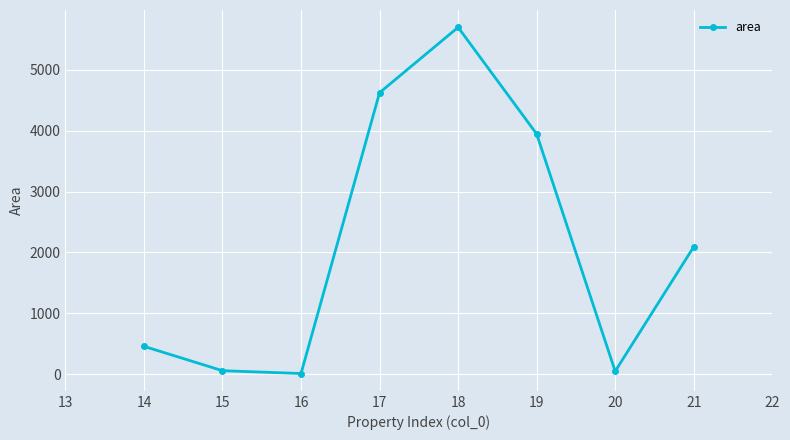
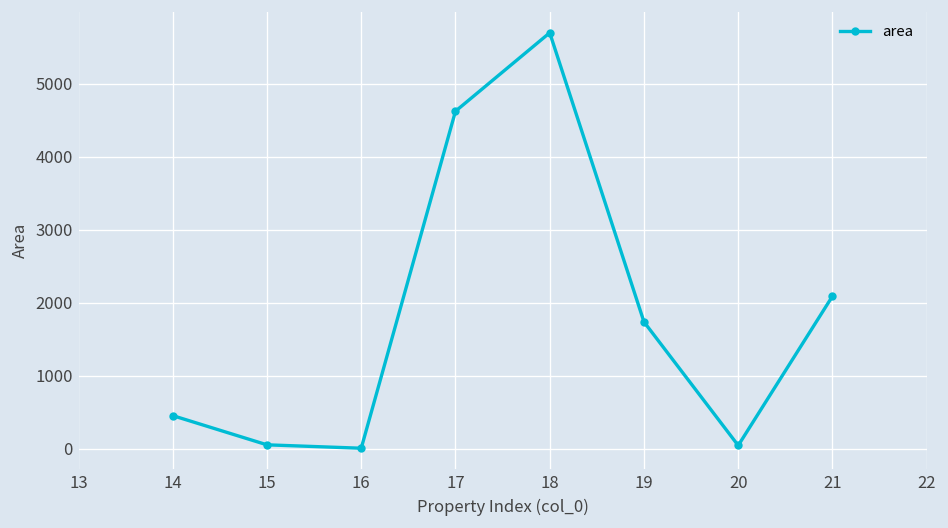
  {
    "14": 500,
    "15": 100,
    "16": 0,
    "17": 4600,
    "18": 5700,
-   "19": 3900,
+   "19": 1700,
    "20": 0,
    "21": 2100
  }
